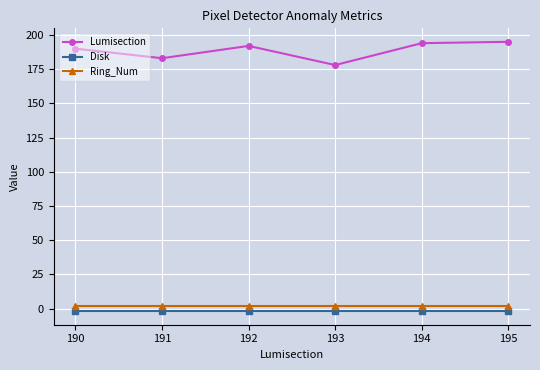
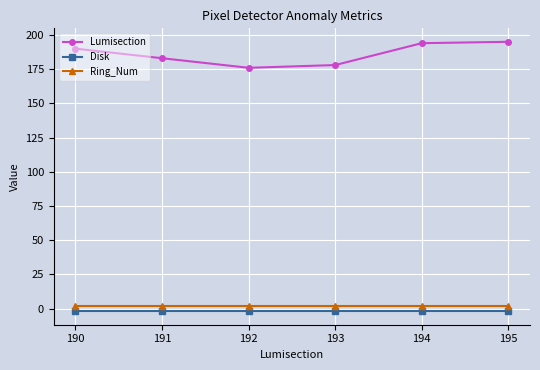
  {
    "Lumisection": {
      "191": 183,
-     "192": 192,
+     "192": 176,
      "193": 178,
      "194": 194,
      "195": 195
    },
    "Disk": {
      "190": -2,
      "191": -2,
      "192": -2,
      "193": -2,
      "194": -2,
      "195": -2
    },
    "Ring_Num": {
      "190": 2,
      "191": 2,
      "192": 2,
      "193": 2,
      "194": 2,
      "195": 2
    }
  }
